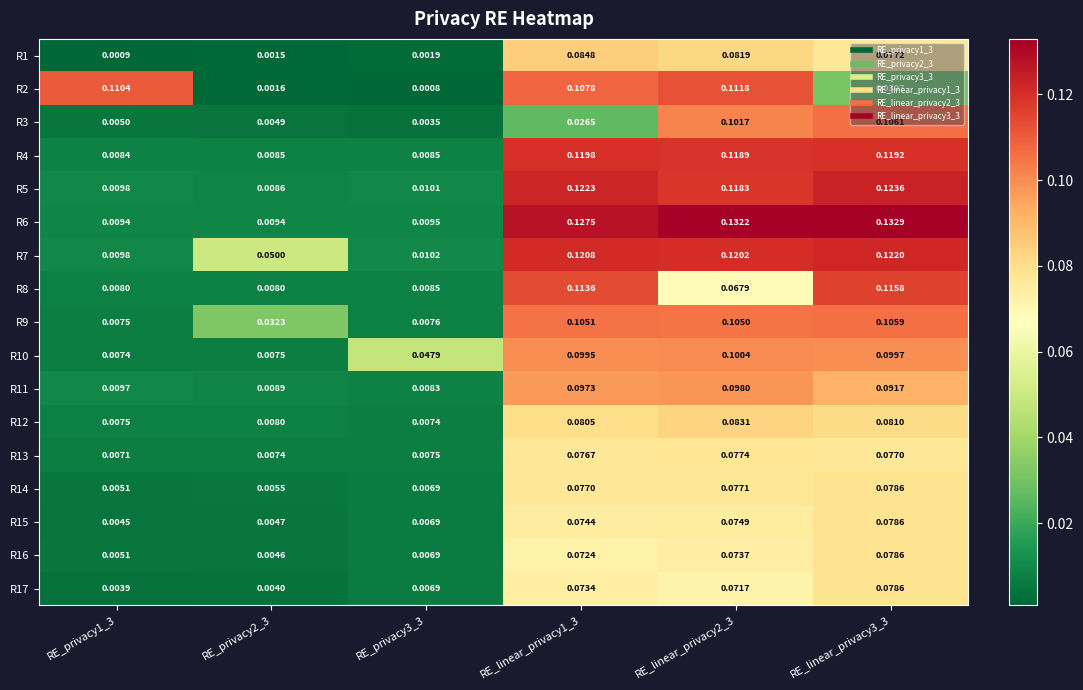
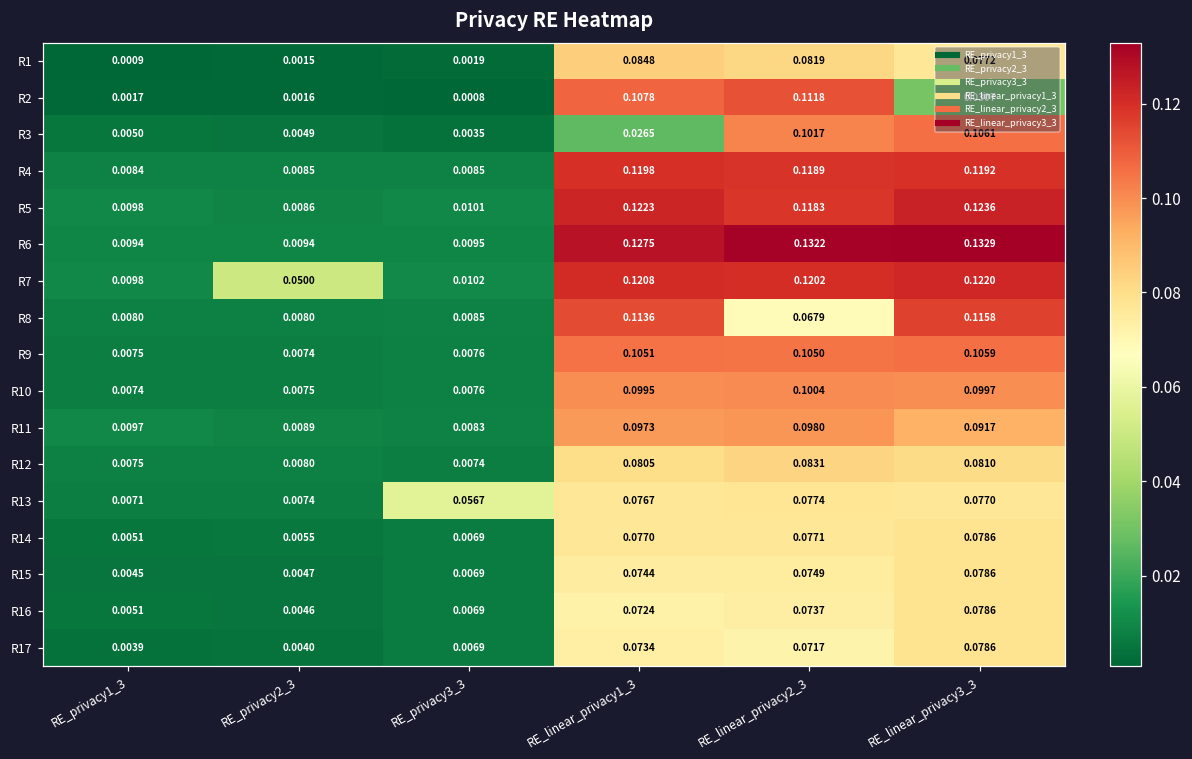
  {
    "R1": {
      "RE_privacy1_3": 0.0009,
      "RE_privacy2_3": 0.0015,
      "RE_privacy3_3": 0.0019,
      "RE_linear_privacy1_3": 0.0848,
      "RE_linear_privacy2_3": 0.0819
    },
    "R2": {
-     "RE_privacy1_3": 0.1104,
+     "RE_privacy1_3": 0.0017,
      "RE_privacy2_3": 0.0016,
      "RE_privacy3_3": 0.0008,
      "RE_linear_privacy1_3": 0.1078,
      "RE_linear_privacy2_3": 0.1118
    },
    "R3": {
      "RE_privacy1_3": 0.0050,
      "RE_privacy2_3": 0.0049,
      "RE_privacy3_3": 0.0035,
      "RE_linear_privacy1_3": 0.0265,
      "RE_linear_privacy2_3": 0.1017
    },
    "R4": {
      "RE_privacy1_3": 0.0084,
      "RE_privacy2_3": 0.0085,
      "RE_privacy3_3": 0.0085,
      "RE_linear_privacy1_3": 0.1198,
      "RE_linear_privacy2_3": 0.1189,
      "RE_linear_privacy3_3": 0.1192
    },
    "R5": {
      "RE_privacy1_3": 0.0098,
      "RE_privacy2_3": 0.0086,
      "RE_privacy3_3": 0.0101,
      "RE_linear_privacy1_3": 0.1223,
      "RE_linear_privacy2_3": 0.1183,
      "RE_linear_privacy3_3": 0.1236
    },
    "R6": {
      "RE_privacy1_3": 0.0094,
      "RE_privacy2_3": 0.0094,
      "RE_privacy3_3": 0.0095,
      "RE_linear_privacy1_3": 0.1275,
      "RE_linear_privacy2_3": 0.1322,
      "RE_linear_privacy3_3": 0.1329
    },
    "R7": {
      "RE_privacy1_3": 0.0098,
      "RE_privacy2_3": 0.0500,
      "RE_privacy3_3": 0.0102,
      "RE_linear_privacy1_3": 0.1208,
      "RE_linear_privacy2_3": 0.1202,
      "RE_linear_privacy3_3": 0.1220
    },
    "R8": {
      "RE_privacy1_3": 0.0080,
      "RE_privacy2_3": 0.0080,
      "RE_privacy3_3": 0.0085,
      "RE_linear_privacy1_3": 0.1136,
      "RE_linear_privacy2_3": 0.0679,
      "RE_linear_privacy3_3": 0.1158
    },
    "R9": {
      "RE_privacy1_3": 0.0075,
-     "RE_privacy2_3": 0.0323,
+     "RE_privacy2_3": 0.0074,
      "RE_privacy3_3": 0.0076,
      "RE_linear_privacy1_3": 0.1051,
      "RE_linear_privacy2_3": 0.1050,
      "RE_linear_privacy3_3": 0.1059
    },
    "R10": {
      "RE_privacy1_3": 0.0074,
      "RE_privacy2_3": 0.0075,
-     "RE_privacy3_3": 0.0479,
+     "RE_privacy3_3": 0.0076,
      "RE_linear_privacy1_3": 0.0995,
      "RE_linear_privacy2_3": 0.1004,
      "RE_linear_privacy3_3": 0.0997
    },
    "R11": {
      "RE_privacy1_3": 0.0097,
      "RE_privacy2_3": 0.0089,
      "RE_privacy3_3": 0.0083,
      "RE_linear_privacy1_3": 0.0973,
      "RE_linear_privacy2_3": 0.0980,
      "RE_linear_privacy3_3": 0.0917
    },
    "R12": {
      "RE_privacy1_3": 0.0075,
      "RE_privacy2_3": 0.0080,
      "RE_privacy3_3": 0.0074,
      "RE_linear_privacy1_3": 0.0805,
      "RE_linear_privacy2_3": 0.0831,
      "RE_linear_privacy3_3": 0.0810
    },
    "R13": {
      "RE_privacy1_3": 0.0071,
      "RE_privacy2_3": 0.0074,
-     "RE_privacy3_3": 0.0075,
+     "RE_privacy3_3": 0.0567,
      "RE_linear_privacy1_3": 0.0767,
      "RE_linear_privacy2_3": 0.0774,
      "RE_linear_privacy3_3": 0.0770
    },
    "R14": {
      "RE_privacy1_3": 0.0051,
      "RE_privacy2_3": 0.0055,
      "RE_privacy3_3": 0.0069,
      "RE_linear_privacy1_3": 0.0770,
      "RE_linear_privacy2_3": 0.0771,
      "RE_linear_privacy3_3": 0.0786
    },
    "R15": {
      "RE_privacy1_3": 0.0045,
      "RE_privacy2_3": 0.0047,
      "RE_privacy3_3": 0.0069,
      "RE_linear_privacy1_3": 0.0744,
      "RE_linear_privacy2_3": 0.0749,
      "RE_linear_privacy3_3": 0.0786
    },
    "R16": {
      "RE_privacy1_3": 0.0051,
      "RE_privacy2_3": 0.0046,
      "RE_privacy3_3": 0.0069,
      "RE_linear_privacy1_3": 0.0724,
      "RE_linear_privacy2_3": 0.0737,
      "RE_linear_privacy3_3": 0.0786
    },
    "R17": {
      "RE_privacy1_3": 0.0039,
      "RE_privacy2_3": 0.0040,
      "RE_privacy3_3": 0.0069,
      "RE_linear_privacy1_3": 0.0734,
      "RE_linear_privacy2_3": 0.0717,
      "RE_linear_privacy3_3": 0.0786
    }
  }
